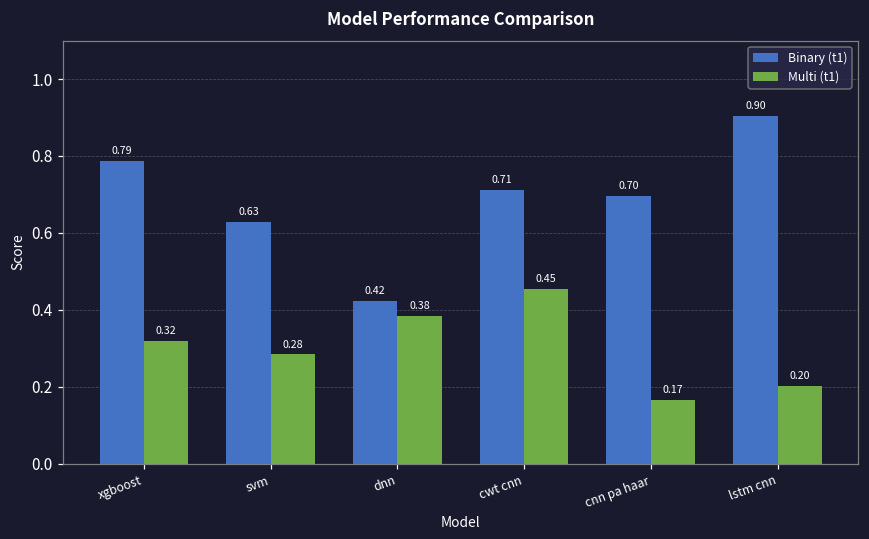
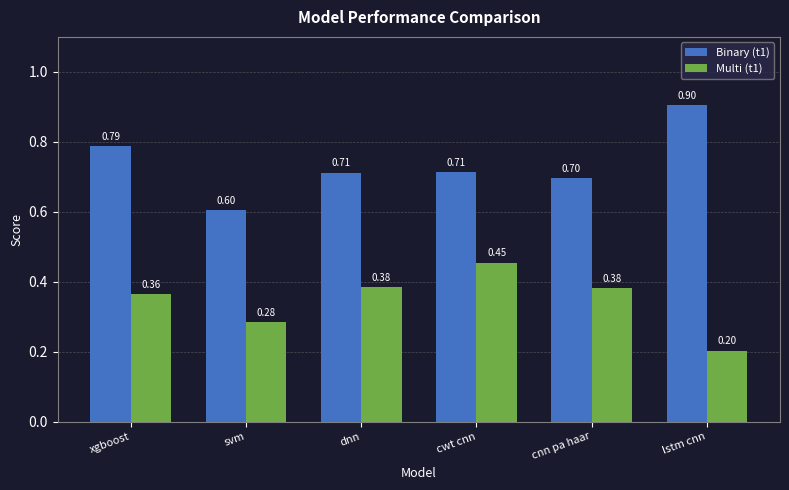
  {
    "Binary (t1)": {
      "xgboost": 0.79,
-     "svm": 0.63,
-     "dnn": 0.42,
+     "svm": 0.60,
+     "dnn": 0.71,
      "cwt cnn": 0.71,
      "cnn pa haar": 0.70,
      "lstm cnn": 0.90
    },
    "Multi (t1)": {
-     "xgboost": 0.32,
+     "xgboost": 0.36,
      "svm": 0.28,
      "dnn": 0.38,
      "cwt cnn": 0.45,
-     "cnn pa haar": 0.17,
+     "cnn pa haar": 0.38,
      "lstm cnn": 0.20
    }
  }
